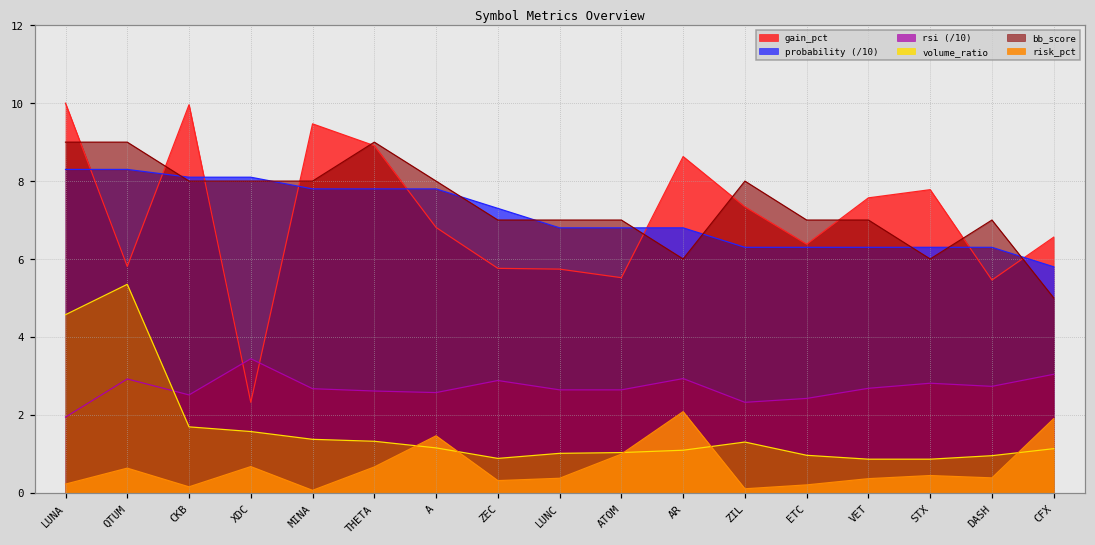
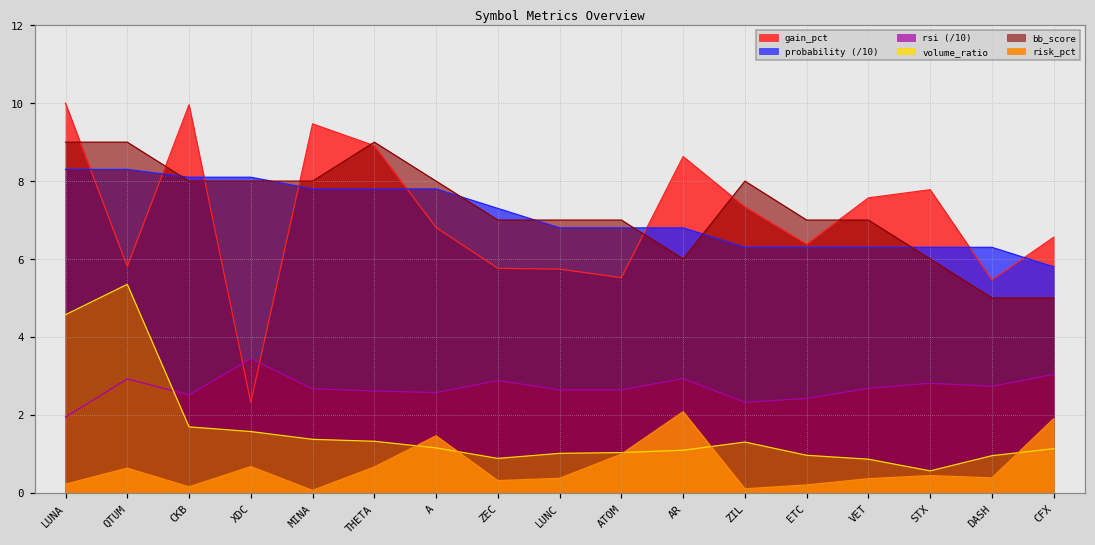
  {
    "gain_pct": {
      "LUNA": 10.0,
      "QTUM": 5.8,
      "CKB": 10.0,
      "XDC": 2.3,
      "MINA": 9.5,
      "THETA": 8.9,
      "A": 6.8,
      "ZEC": 5.8,
      "LUNC": 5.7,
      "ATOM": 5.5,
      "AR": 8.6,
      "ZIL": 7.3,
      "ETC": 6.4,
      "VET": 7.6,
      "STX": 7.8,
      "DASH": 5.5,
      "CFX": 6.6
    },
    "probability (/10)": {
      "LUNA": 8.3,
      "QTUM": 8.3,
      "CKB": 8.1,
      "XDC": 8.1,
      "MINA": 7.8,
      "THETA": 7.8,
      "A": 7.8,
      "ZEC": 7.3,
      "LUNC": 6.8,
      "ATOM": 6.8,
      "AR": 6.8,
      "ZIL": 6.3,
      "ETC": 6.3,
      "VET": 6.3,
      "STX": 6.3,
      "DASH": 6.3,
      "CFX": 5.8
    },
    "rsi (/10)": {
      "LUNA": 1.9,
      "QTUM": 2.9,
      "CKB": 2.5,
      "XDC": 3.4,
      "MINA": 2.7,
      "THETA": 2.6,
      "A": 2.6,
      "ZEC": 2.9,
      "LUNC": 2.6,
      "ATOM": 2.6,
      "AR": 2.9,
      "ZIL": 2.3,
      "ETC": 2.4,
      "VET": 2.7,
      "STX": 2.8,
      "DASH": 2.7,
      "CFX": 3.0
    },
    "volume_ratio": {
      "LUNA": 4.6,
      "QTUM": 5.4,
      "CKB": 1.7,
      "XDC": 1.6,
      "MINA": 1.4,
      "THETA": 1.3,
      "A": 1.2,
      "ZEC": 0.9,
      "LUNC": 1.0,
      "AR": 1.1,
      "ZIL": 1.3,
      "ETC": 1.0,
      "VET": 0.9,
-     "STX": 0.9,
+     "STX": 0.6,
      "DASH": 1.0,
      "CFX": 1.1
    },
    "bb_score": {
      "LUNA": 9,
      "QTUM": 9,
      "CKB": 8,
      "XDC": 8,
      "MINA": 8,
      "THETA": 9,
      "A": 8,
      "ZEC": 7,
      "LUNC": 7,
      "ATOM": 7,
      "AR": 6,
      "ZIL": 8,
      "ETC": 7,
      "VET": 7,
      "STX": 6,
-     "DASH": 7,
+     "DASH": 5,
      "CFX": 5
    },
    "risk_pct": {
      "LUNA": 0.2,
      "QTUM": 0.6,
      "CKB": 0.2,
      "XDC": 0.7,
      "MINA": 0.1,
      "THETA": 0.7,
      "A": 1.5,
      "ZEC": 0.3,
      "LUNC": 0.4,
      "AR": 2.1,
      "ZIL": 0.1,
      "ETC": 0.2,
      "VET": 0.4,
      "STX": 0.4,
      "DASH": 0.4,
      "CFX": 1.9
    }
  }
